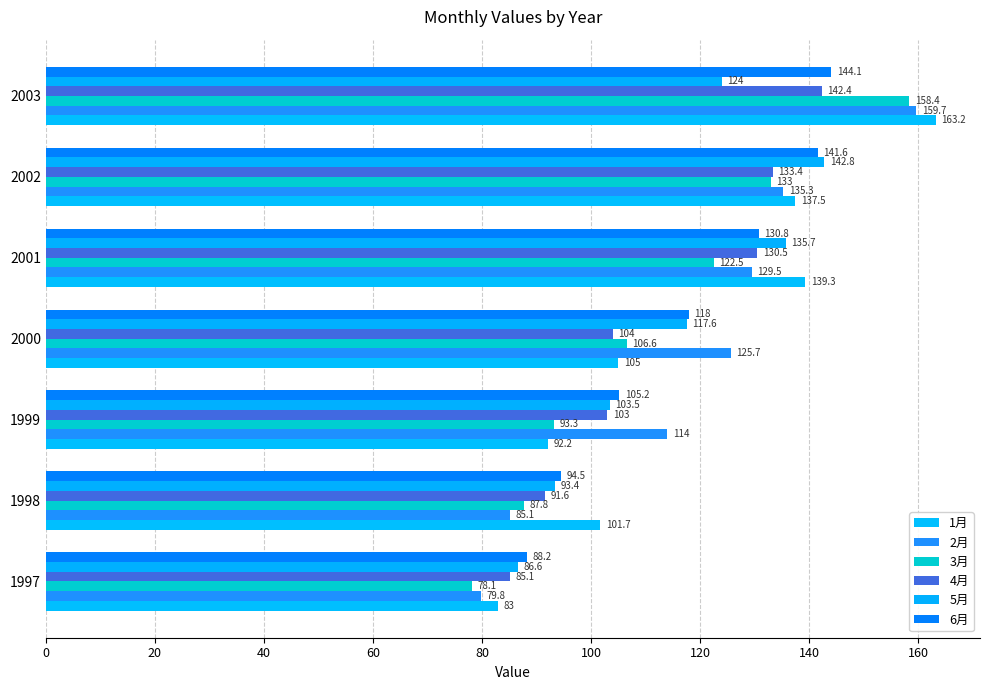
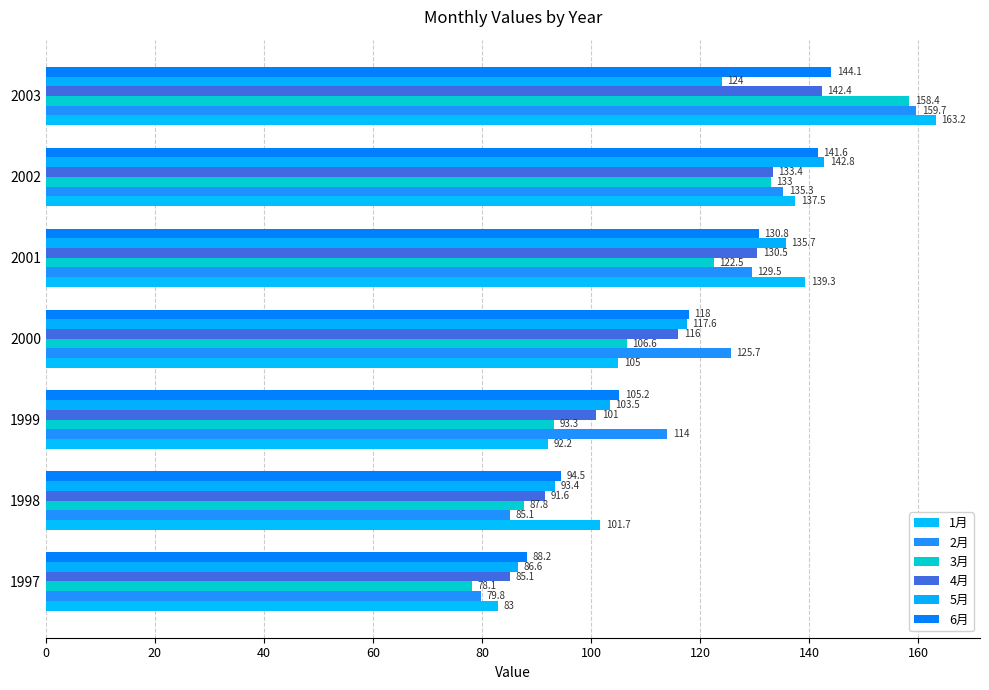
  {
    "4月": {
      "2003": 142.4,
      "2002": 133,
      "2001": 130.5,
-     "2000": 104,
-     "1999": 103,
+     "2000": 116,
+     "1999": 101,
      "1998": 91.6,
      "1997": 85.1
    }
  }
